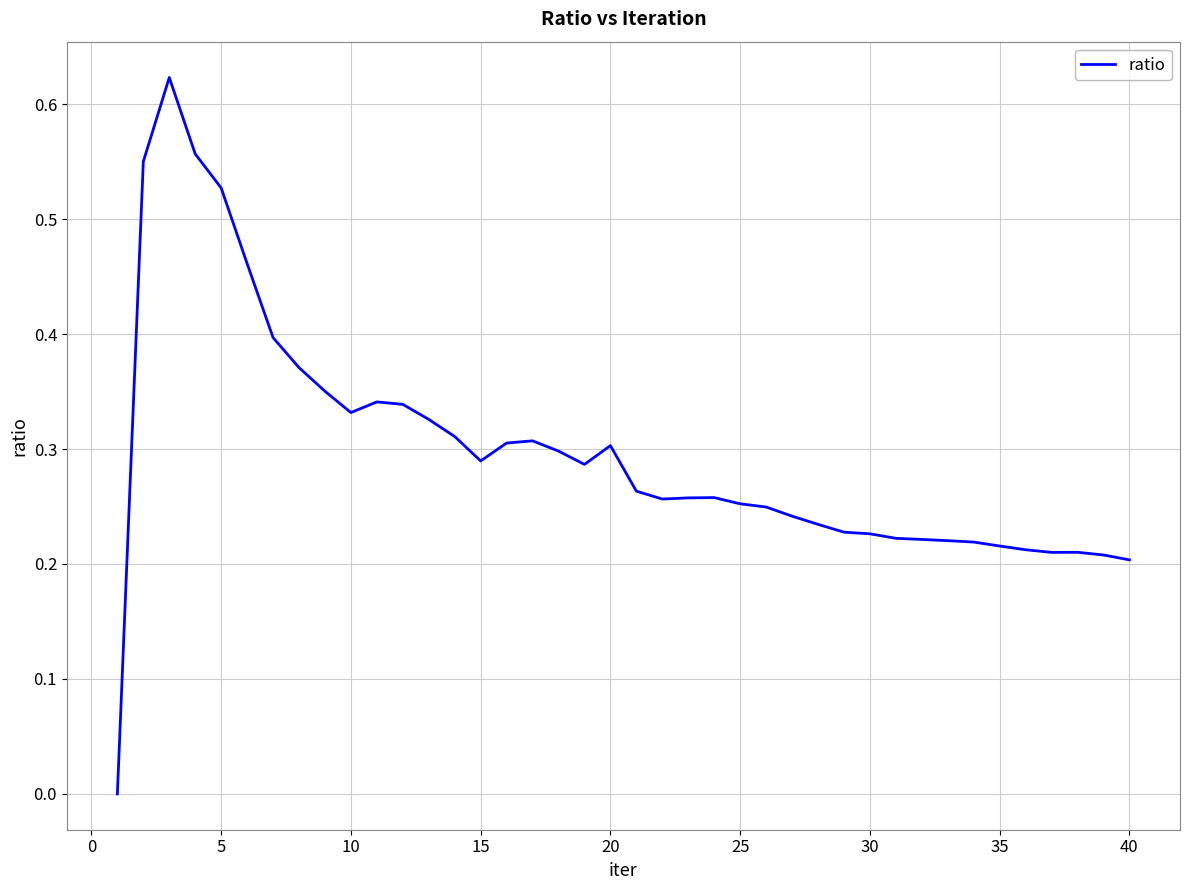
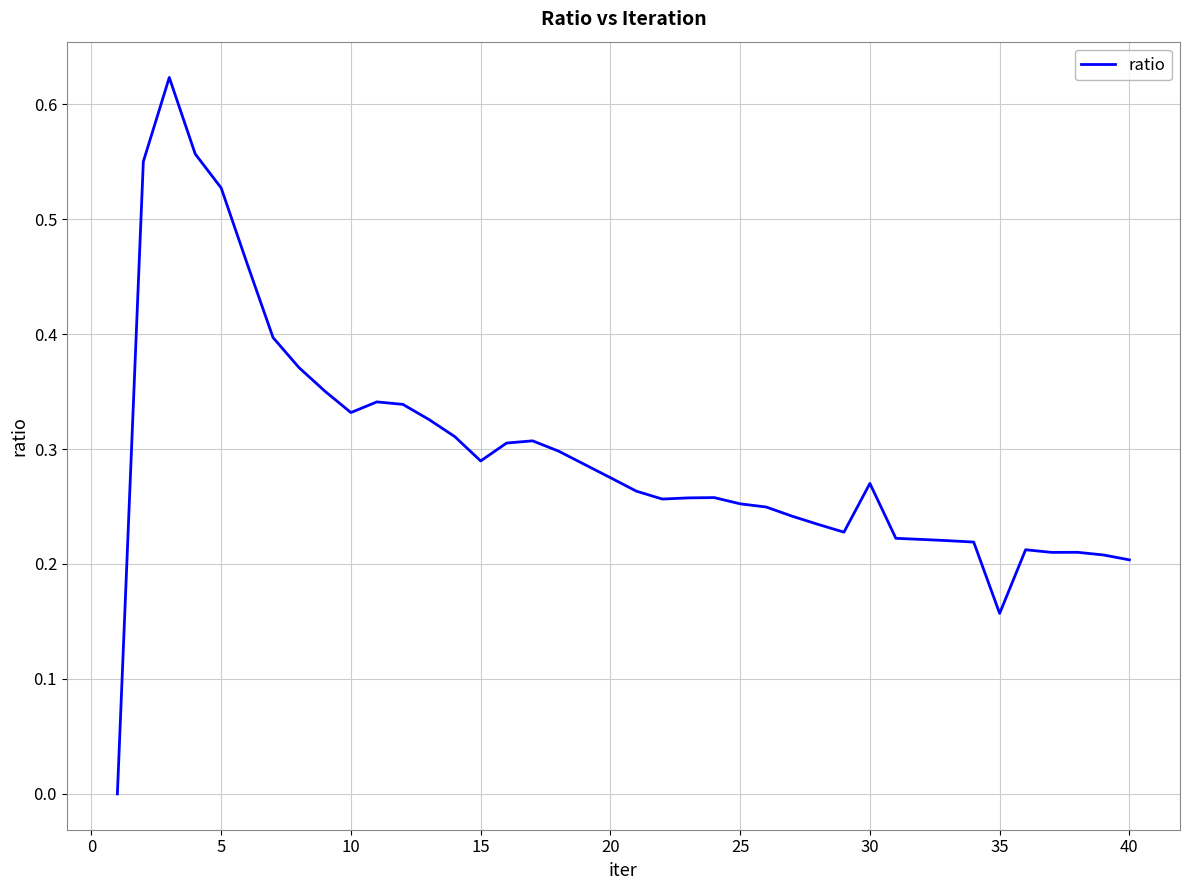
  {
    "5": 0.527,
    "10": 0.332,
    "15": 0.290,
-   "20": 0.303,
+   "20": 0.275,
    "25": 0.252,
-   "30": 0.226,
-   "35": 0.216,
+   "30": 0.270,
+   "35": 0.157,
    "40": 0.204
  }
